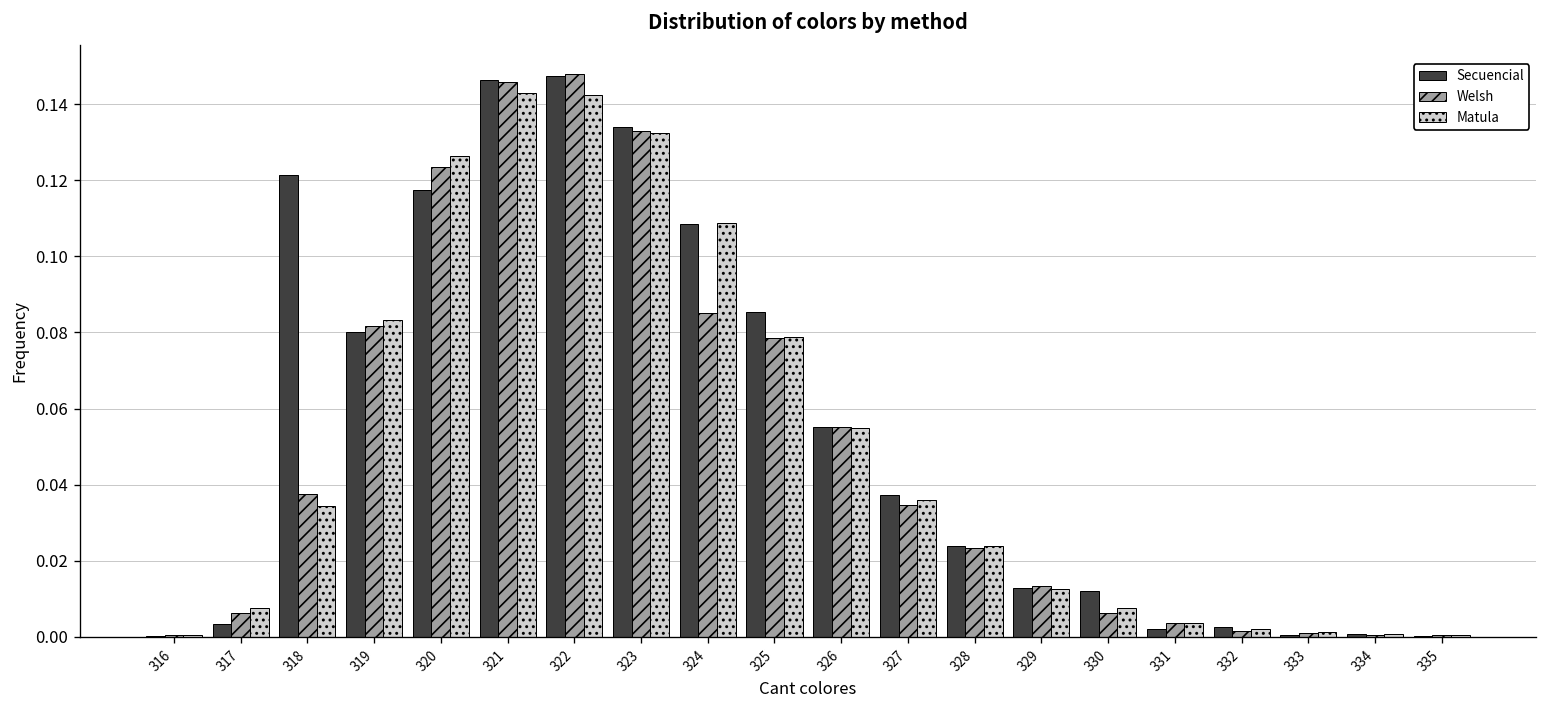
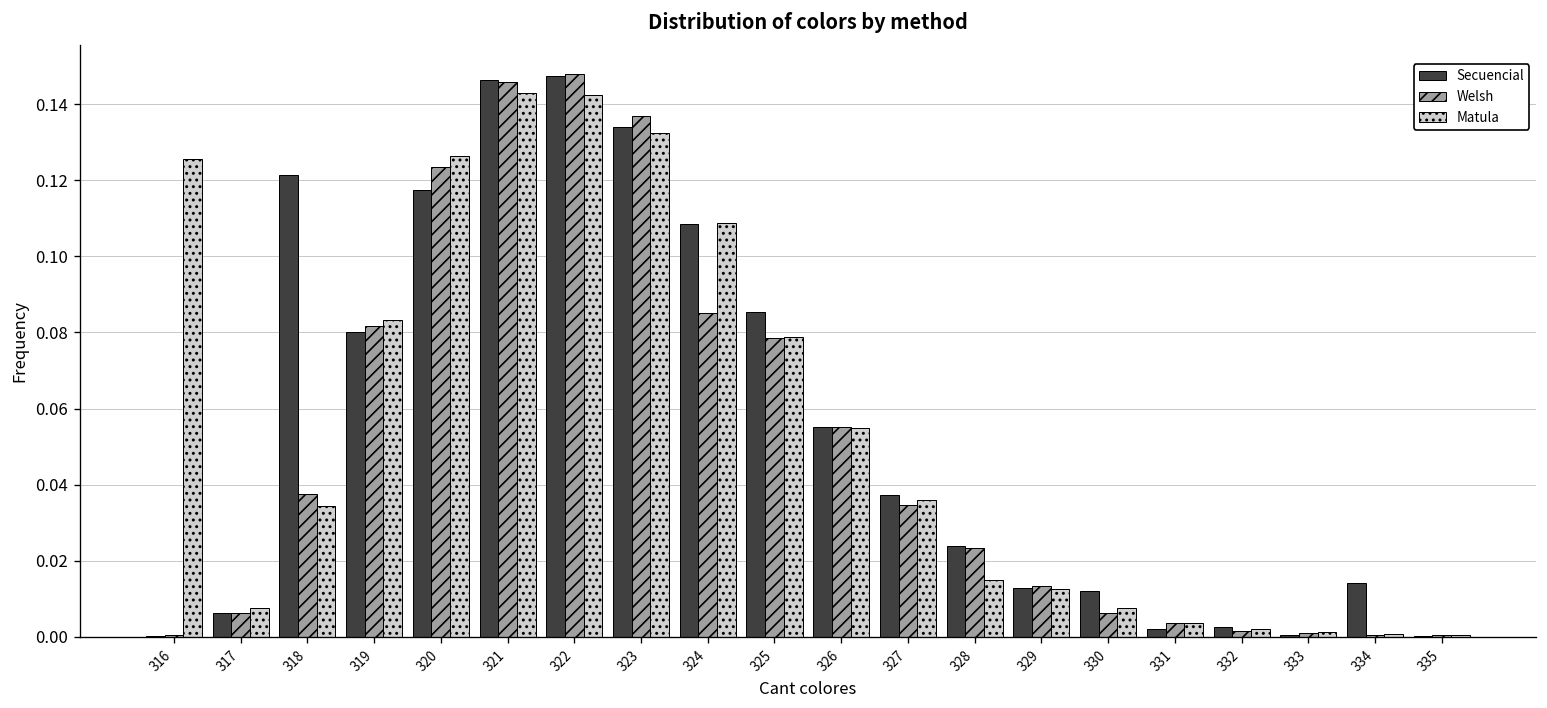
  {
    "Secuencial": {
-     "317": 0.003,
+     "317": 0.006,
      "318": 0.121,
      "319": 0.080,
      "320": 0.118,
      "321": 0.147,
      "322": 0.148,
      "323": 0.134,
      "324": 0.109,
      "325": 0.085,
      "326": 0.055,
      "327": 0.037,
      "328": 0.024,
      "329": 0.013,
      "330": 0.012,
      "331": 0.002,
      "332": 0.002,
-     "334": 0.001
+     "334": 0.014
    },
    "Welsh": {
      "317": 0.006,
      "318": 0.037,
      "319": 0.082,
      "320": 0.124,
      "321": 0.146,
      "322": 0.148,
-     "323": 0.133,
+     "323": 0.137,
      "324": 0.085,
      "325": 0.079,
      "326": 0.055,
      "327": 0.035,
      "328": 0.023,
      "329": 0.013,
      "330": 0.006,
      "331": 0.004,
      "332": 0.001,
      "333": 0.001
    },
    "Matula": {
-     "316": 0.000,
+     "316": 0.126,
      "317": 0.007,
      "318": 0.034,
      "319": 0.083,
      "320": 0.127,
      "321": 0.143,
      "322": 0.143,
      "323": 0.133,
      "324": 0.109,
      "325": 0.079,
      "326": 0.055,
      "327": 0.036,
-     "328": 0.024,
+     "328": 0.015,
      "329": 0.012,
      "330": 0.008,
      "331": 0.004,
      "332": 0.002,
      "333": 0.001
    }
  }
